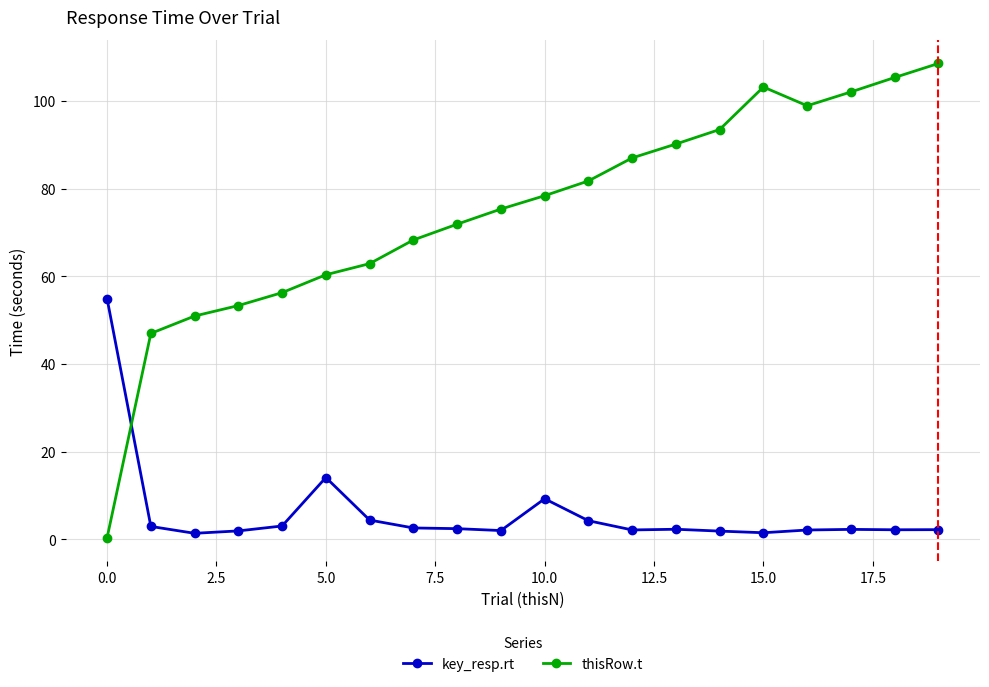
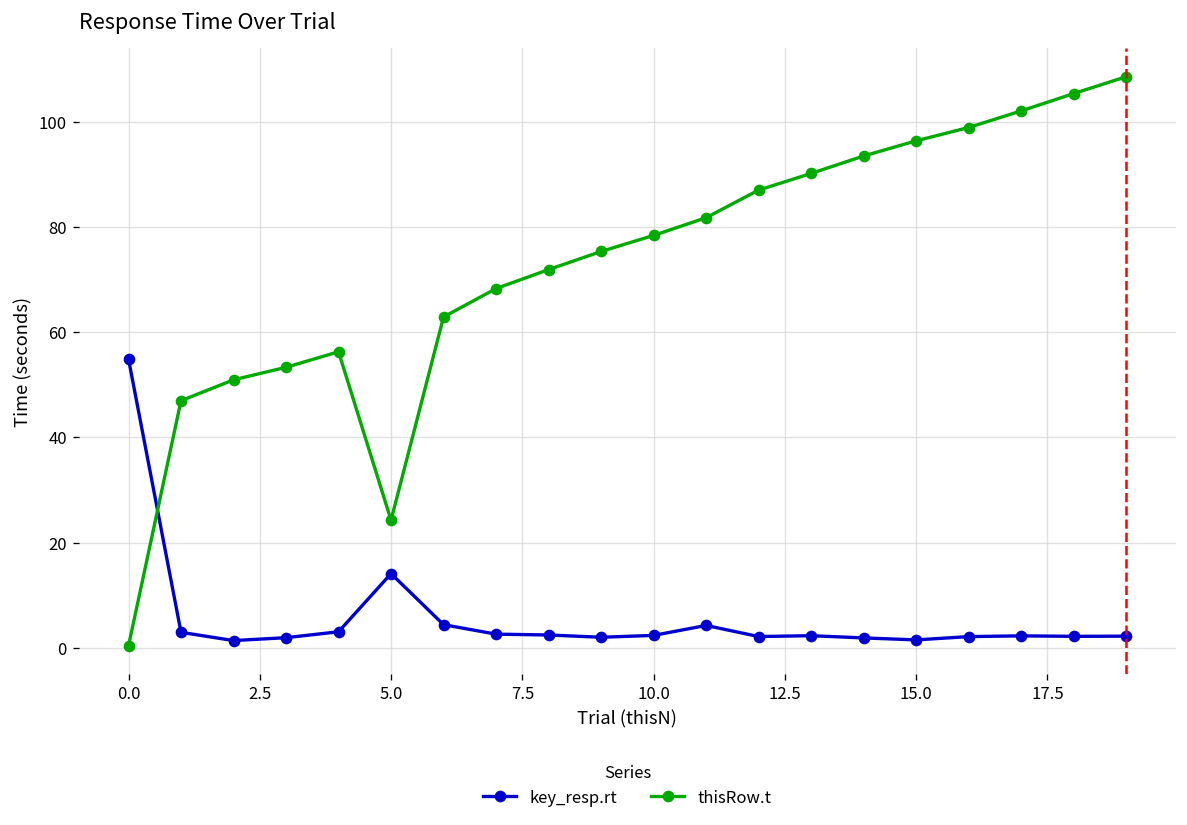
  {
    "key_resp.rt": {
      "0.0": 55,
      "5.0": 14,
-     "10.0": 9,
+     "10.0": 2,
      "15.0": 2
    },
    "thisRow.t": {
      "0.0": 0,
-     "5.0": 60,
+     "5.0": 24,
      "10.0": 78,
-     "15.0": 103
+     "15.0": 96
    }
  }
